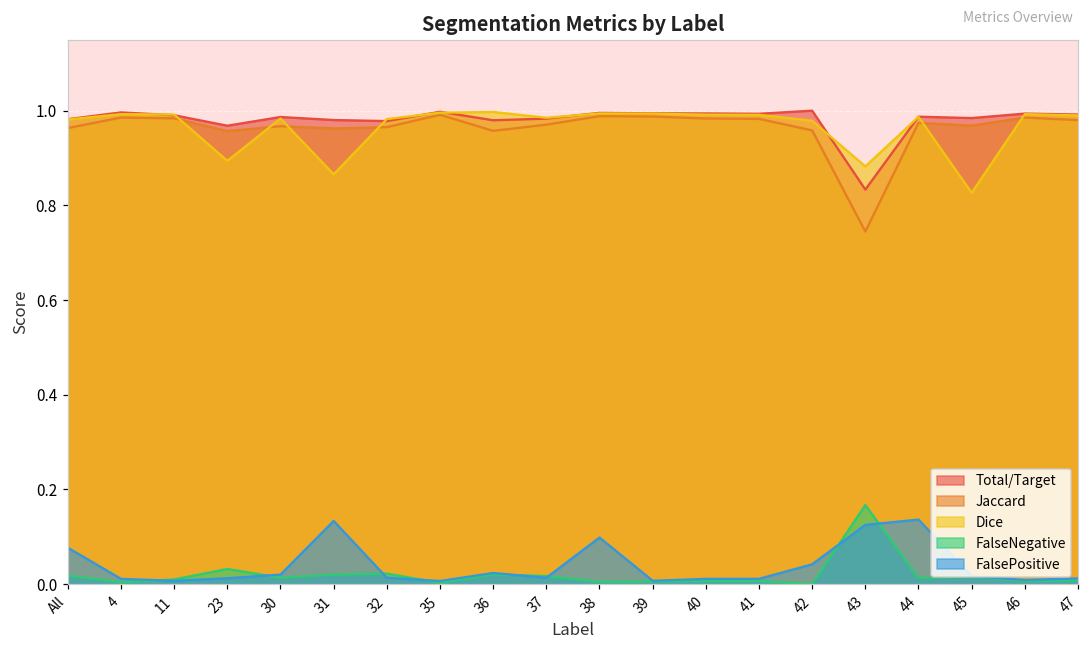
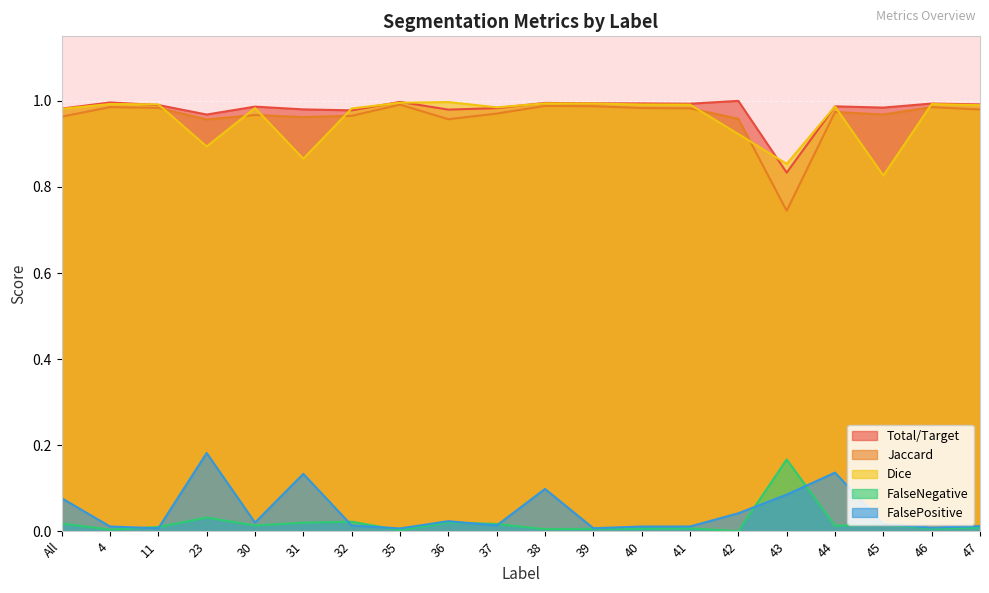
  {
    "Dice": {
      "23": 0.89,
      "31": 0.87,
      "36": 1.00,
-     "42": 0.98,
-     "43": 0.88,
+     "42": 0.92,
+     "43": 0.85,
      "45": 0.83
    },
    "FalseNegative": {
      "All": 0.02,
      "4": 0.00,
      "23": 0.03,
      "30": 0.01,
      "31": 0.02,
      "32": 0.02,
      "38": 0.00,
      "42": 0.00,
      "43": 0.17,
      "44": 0.01
    },
    "FalsePositive": {
      "All": 0.08,
      "4": 0.01,
-     "23": 0.01,
+     "23": 0.18,
      "30": 0.02,
      "31": 0.13,
      "32": 0.01,
      "38": 0.10,
      "42": 0.04,
-     "43": 0.13,
+     "43": 0.09,
      "44": 0.14
    }
  }
